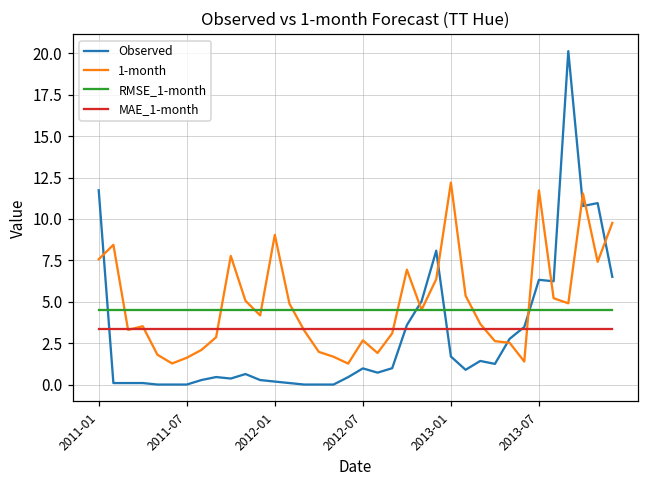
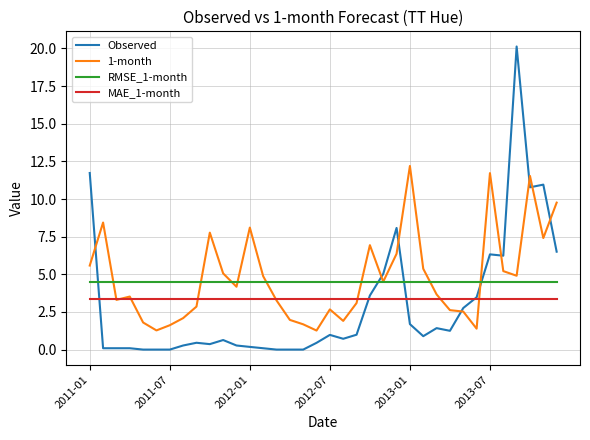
  {
    "Observed": {
      "2011-01": 11.7,
      "2011-07": 0.0,
      "2012-01": 0.2,
      "2012-07": 1.0,
      "2013-01": 1.7,
      "2013-07": 6.3
    },
    "1-month": {
-     "2011-01": 7.6,
+     "2011-01": 5.6,
      "2011-07": 1.6,
-     "2012-01": 9.0,
+     "2012-01": 8.1,
      "2012-07": 2.7,
      "2013-01": 12.2,
      "2013-07": 11.7
    },
    "RMSE_1-month": {
      "2011-01": 4.5,
      "2011-07": 4.5,
      "2012-01": 4.5,
      "2012-07": 4.5,
      "2013-01": 4.5,
      "2013-07": 4.5
    },
    "MAE_1-month": {
      "2011-01": 3.4,
      "2011-07": 3.4,
      "2012-01": 3.4,
      "2012-07": 3.4,
      "2013-01": 3.4,
      "2013-07": 3.4
    }
  }
